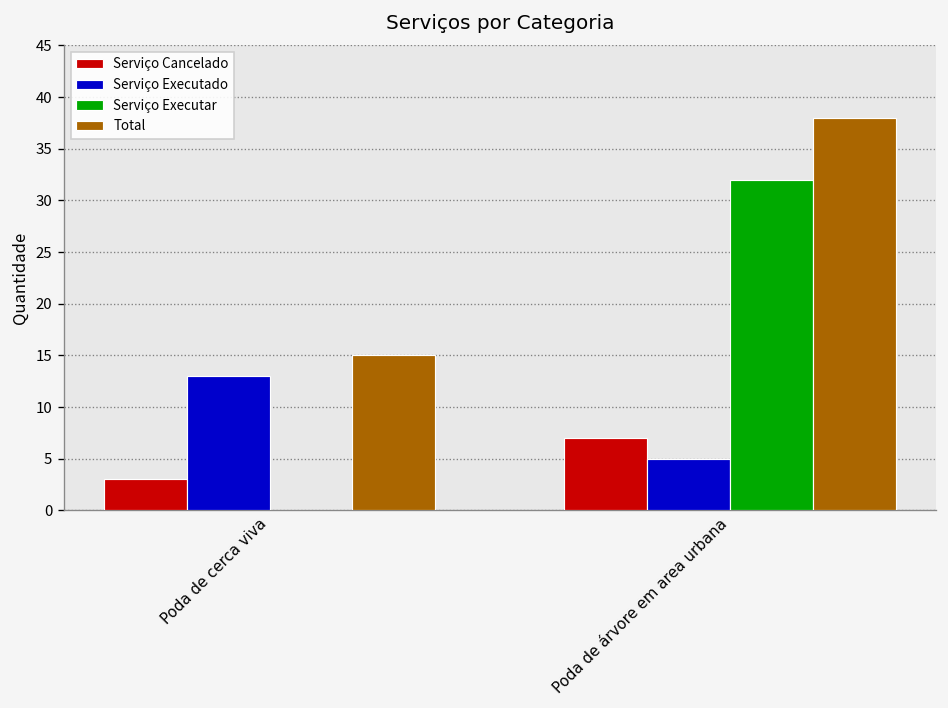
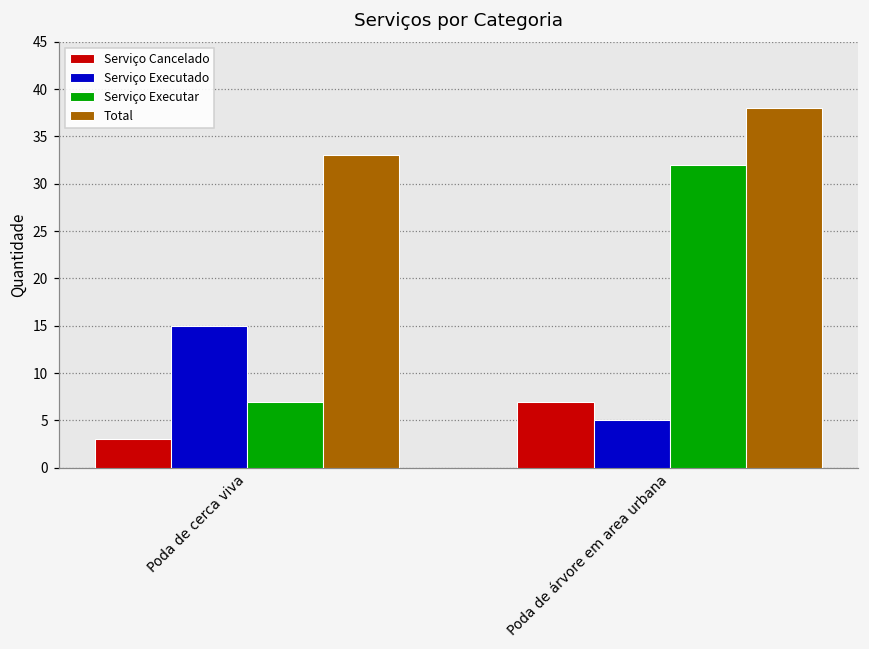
  {
    "Serviço Cancelado": {
      "Poda de cerca viva": 3,
      "Poda de árvore em area urbana": 7
    },
    "Serviço Executado": {
-     "Poda de cerca viva": 13,
+     "Poda de cerca viva": 15,
      "Poda de árvore em area urbana": 5
    },
    "Serviço Executar": {
-     "Poda de cerca viva": 0,
+     "Poda de cerca viva": 7,
      "Poda de árvore em area urbana": 32
    },
    "Total": {
-     "Poda de cerca viva": 15,
+     "Poda de cerca viva": 33,
      "Poda de árvore em area urbana": 38
    }
  }
